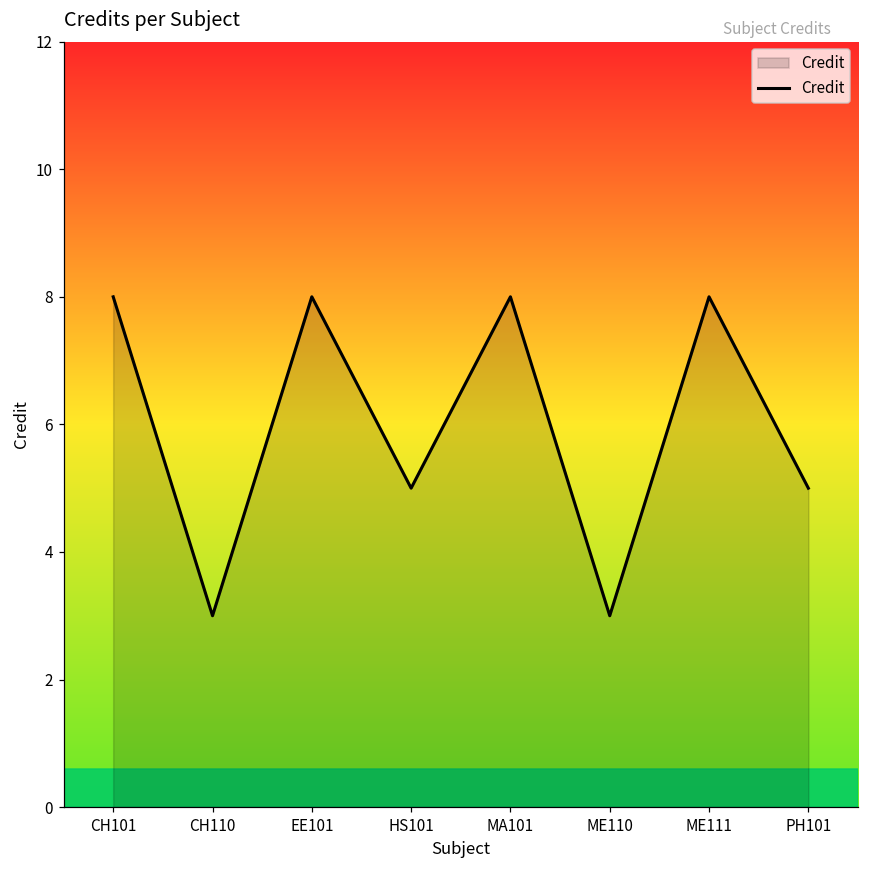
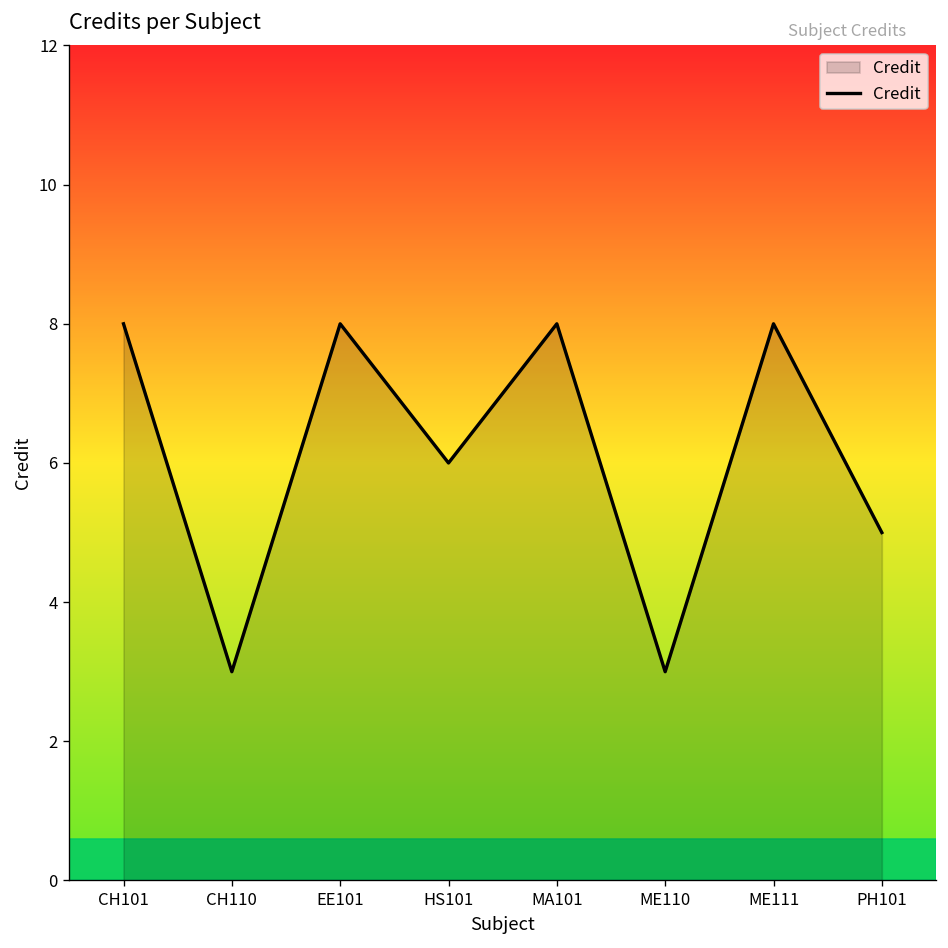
  {
    "CH101": 8,
    "CH110": 3,
    "EE101": 8,
-   "HS101": 5,
+   "HS101": 6,
    "MA101": 8,
    "ME110": 3,
    "ME111": 8,
    "PH101": 5
  }
